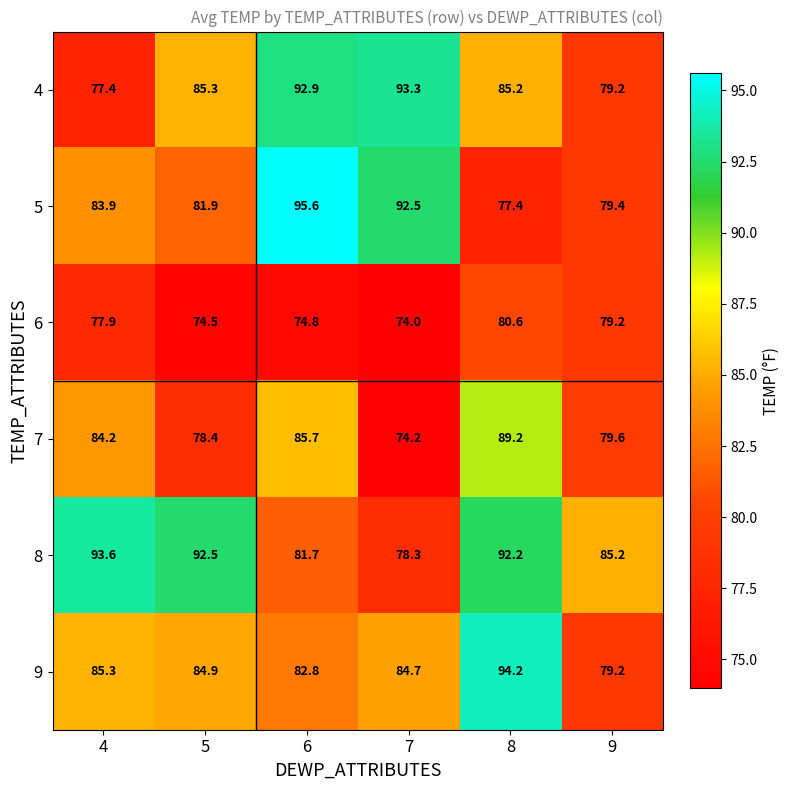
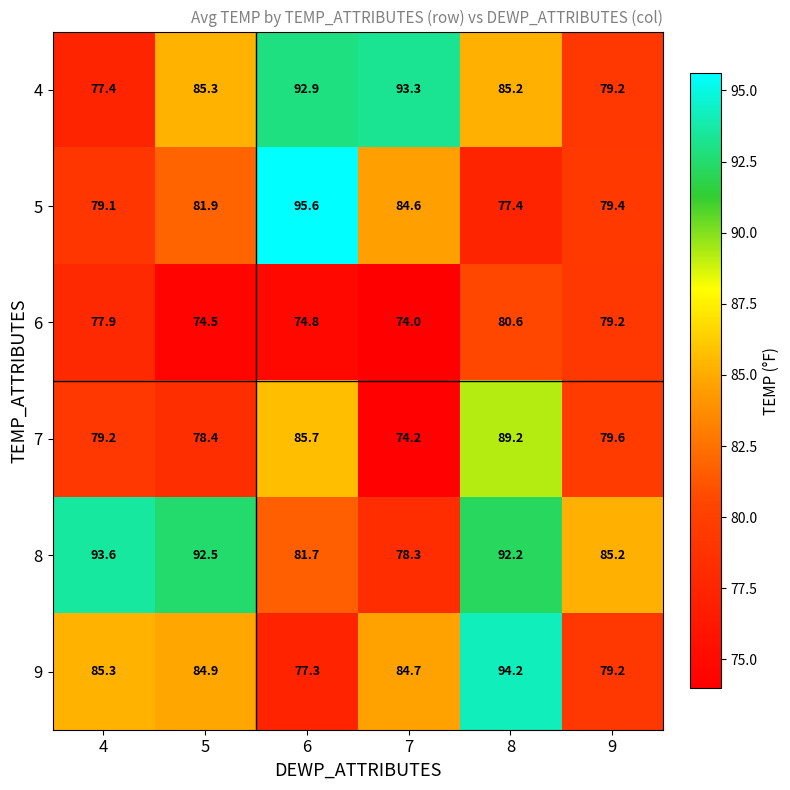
  {
    "4": {
      "4": 77.4,
      "5": 85.3,
      "6": 92.9,
      "7": 93.3,
      "8": 85.2,
      "9": 79.2
    },
    "5": {
-     "4": 83.9,
+     "4": 79.1,
      "5": 81.9,
      "6": 95.6,
-     "7": 92.5,
+     "7": 84.6,
      "8": 77.4,
      "9": 79.4
    },
    "6": {
      "4": 77.9,
      "5": 74.5,
      "6": 74.8,
      "7": 74.0,
      "8": 80.6,
      "9": 79.2
    },
    "7": {
-     "4": 84.2,
+     "4": 79.2,
      "5": 78.4,
      "6": 85.7,
      "7": 74.2,
      "8": 89.2,
      "9": 79.6
    },
    "8": {
      "4": 93.6,
      "5": 92.5,
      "6": 81.7,
      "7": 78.3,
      "8": 92.2,
      "9": 85.2
    },
    "9": {
      "4": 85.3,
      "5": 84.9,
-     "6": 82.8,
+     "6": 77.3,
      "7": 84.7,
      "8": 94.2,
      "9": 79.2
    }
  }
